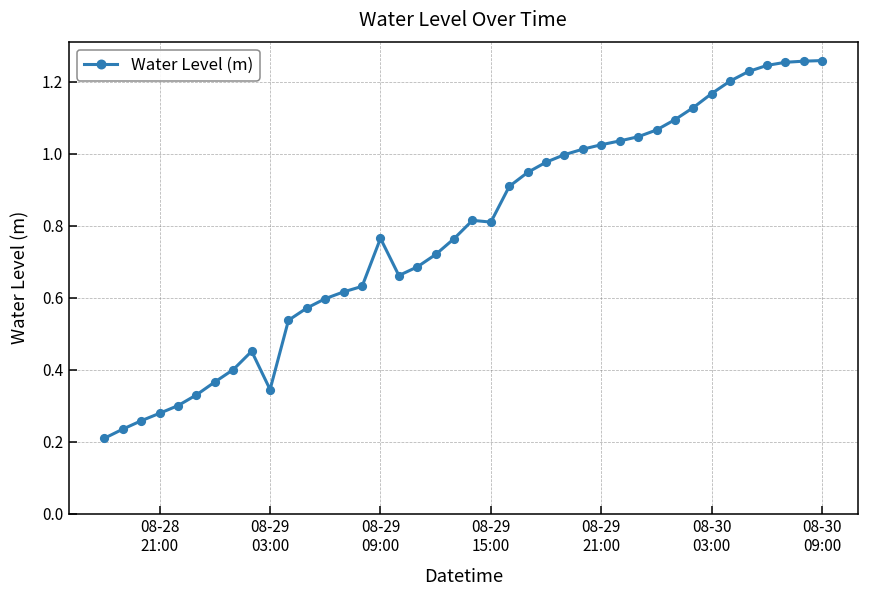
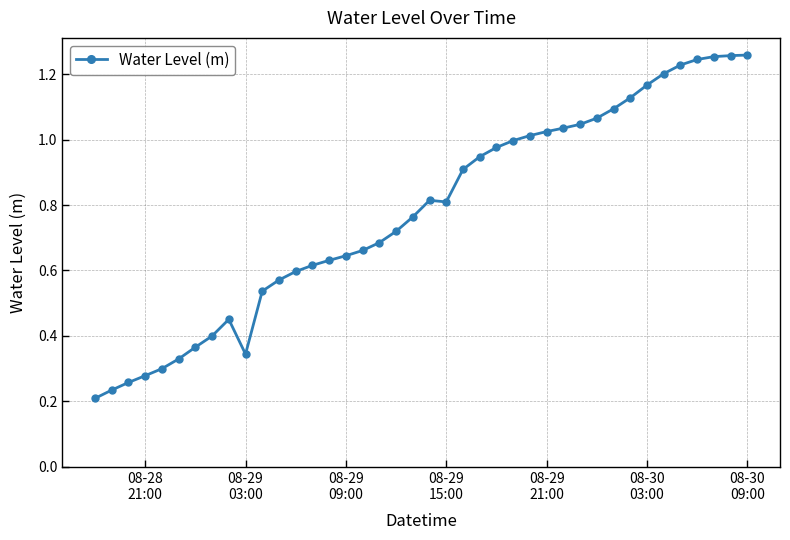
  {
    "08-28 21:00": 0.28,
    "08-29 03:00": 0.34,
-   "08-29 09:00": 0.76,
+   "08-29 09:00": 0.65,
    "08-29 15:00": 0.81,
    "08-29 21:00": 1.02,
    "08-30 03:00": 1.17,
    "08-30 09:00": 1.26
  }
